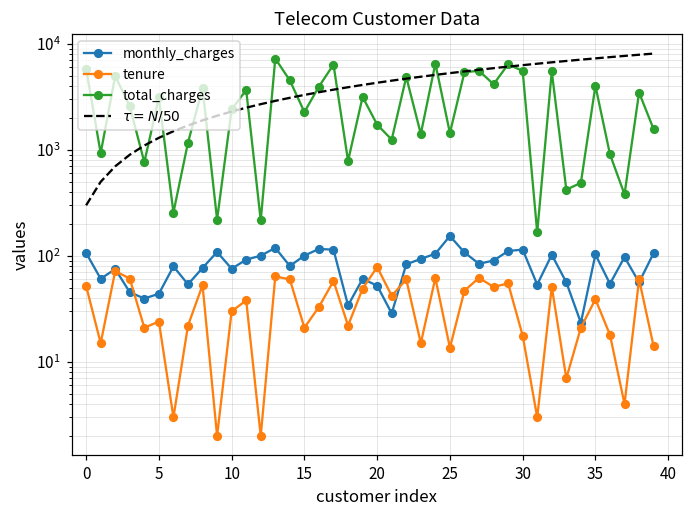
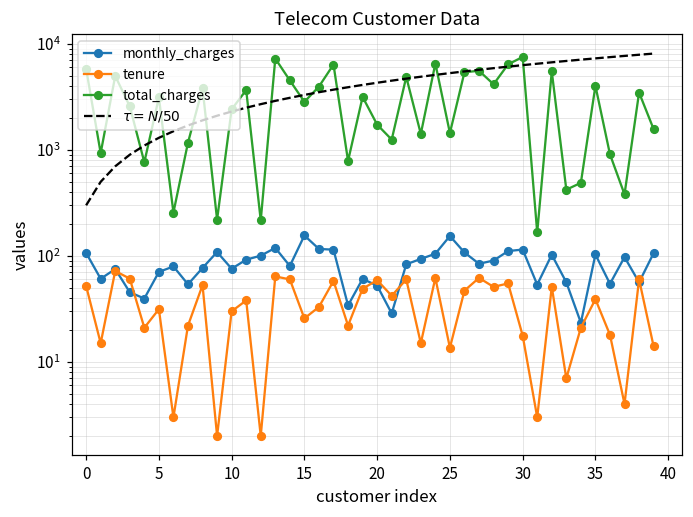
  {
    "monthly_charges": {
      "0": 110,
-     "5": 40,
+     "5": 70,
      "10": 80,
-     "15": 100,
+     "15": 160,
      "20": 50,
      "25": 150,
      "30": 110,
      "35": 100
    },
    "tenure": {
      "0": 50,
-     "5": 24,
+     "5": 31,
      "10": 30,
-     "15": 21,
-     "20": 80,
+     "15": 26,
+     "20": 60,
      "25": 14,
      "30": 18,
      "35": 39
    },
    "total_charges": {
-     "15": 2300,
+     "15": 2800,
      "20": 1700,
      "25": 1400,
-     "30": 6000,
+     "30": 8000,
      "35": 4000
    }
  }
